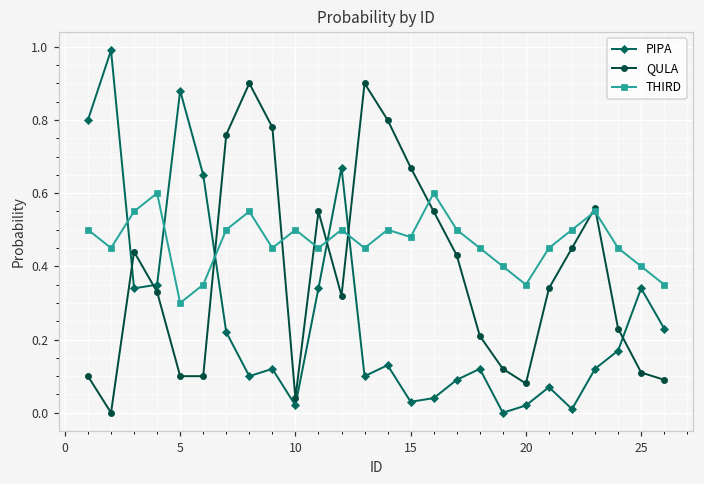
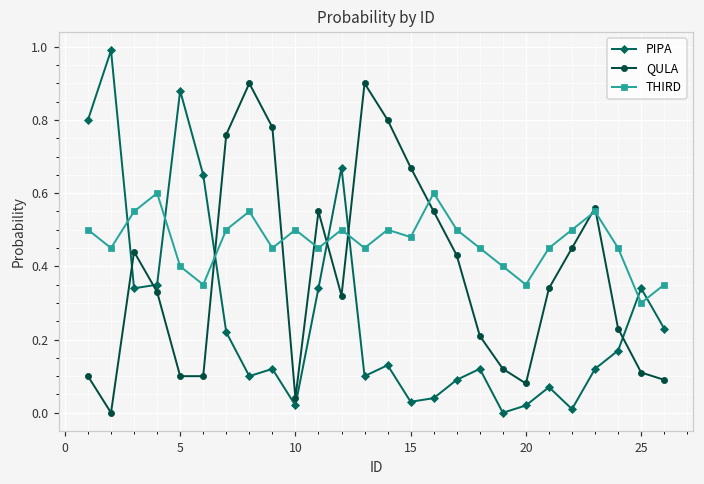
  {
    "THIRD": {
-     "5": 0.3,
+     "5": 0.4,
      "10": 0.5,
      "15": 0.48,
      "20": 0.35,
-     "25": 0.4
+     "25": 0.3
    }
  }
